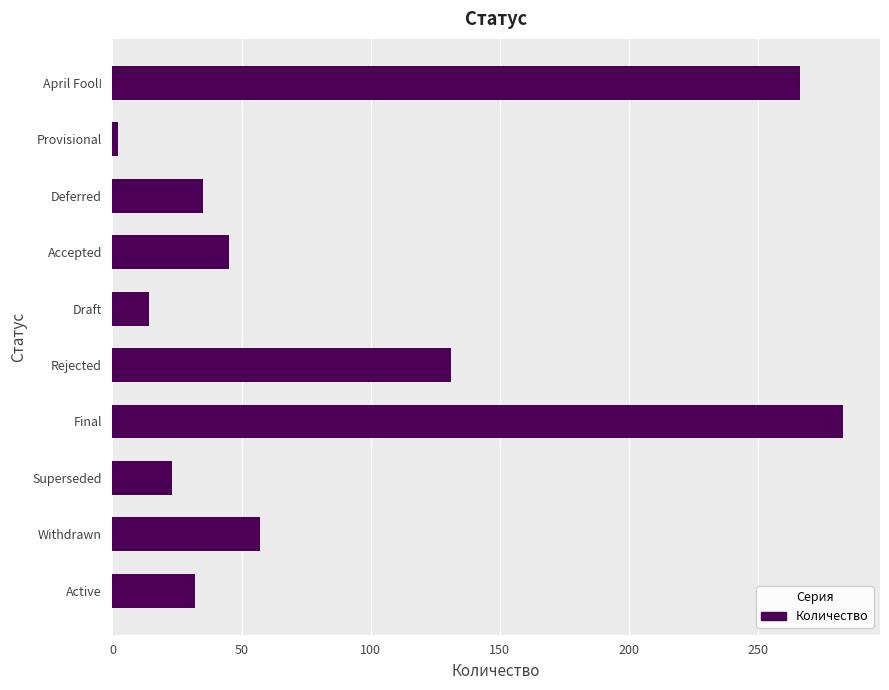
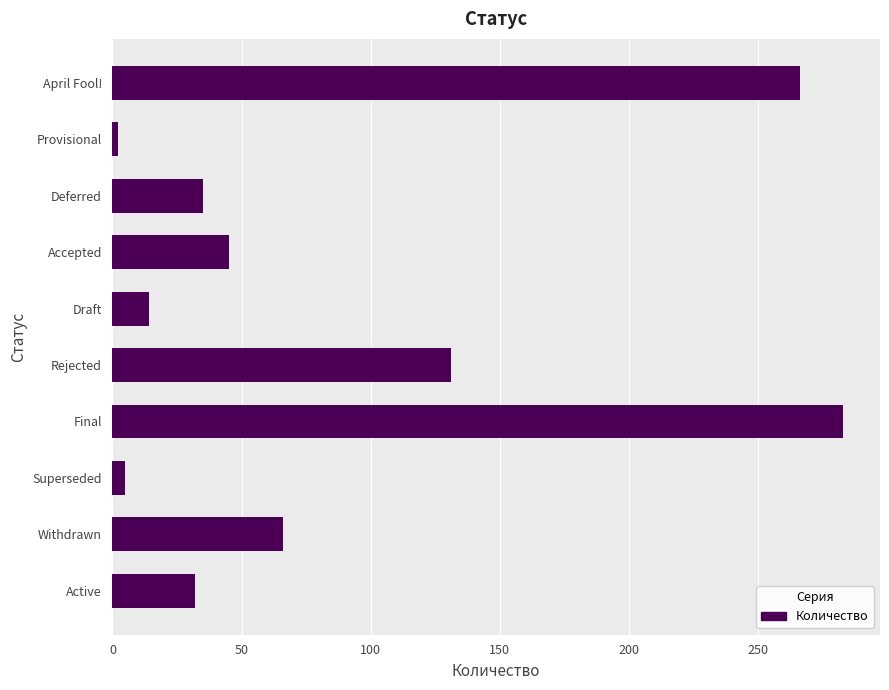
  {
    "April Fool!": 266,
    "Provisional": 2,
    "Deferred": 35,
    "Accepted": 45,
    "Draft": 14,
    "Rejected": 131,
    "Final": 283,
-   "Superseded": 23,
-   "Withdrawn": 57,
+   "Superseded": 5,
+   "Withdrawn": 66,
    "Active": 32
  }
